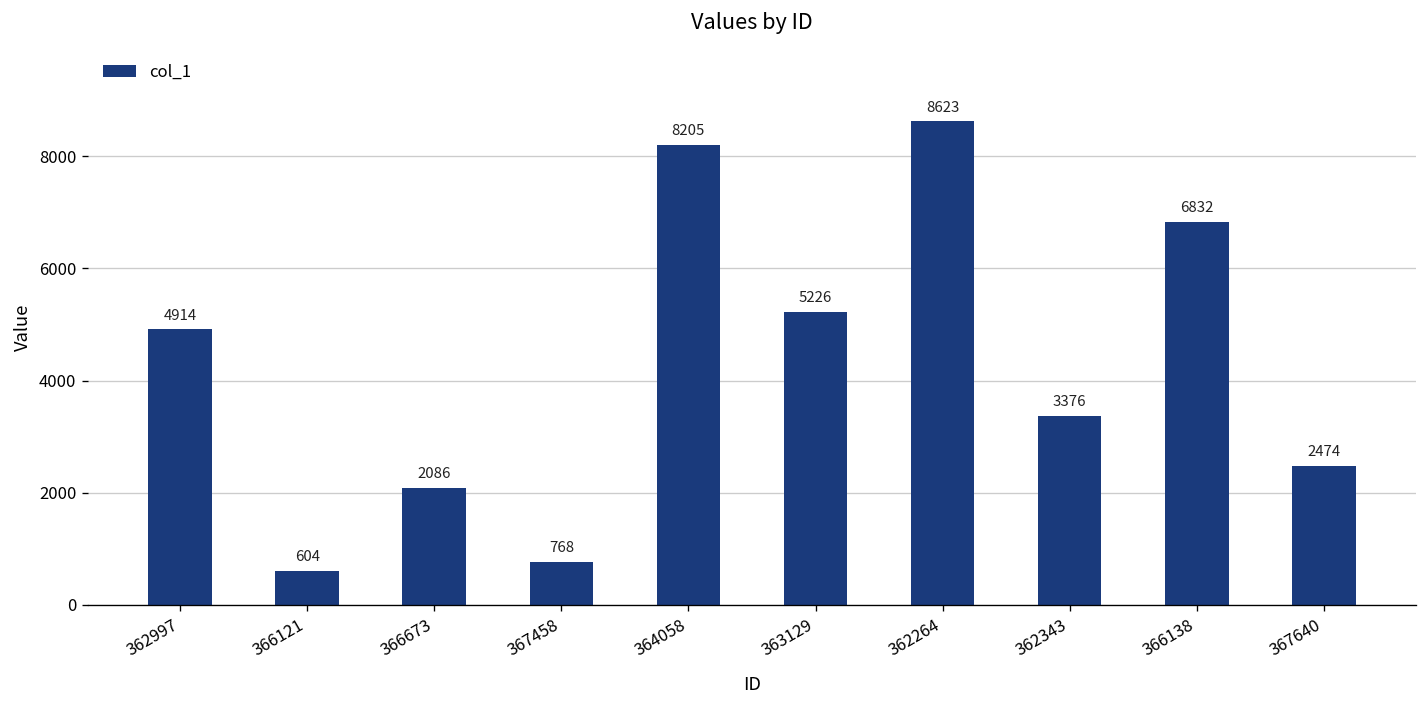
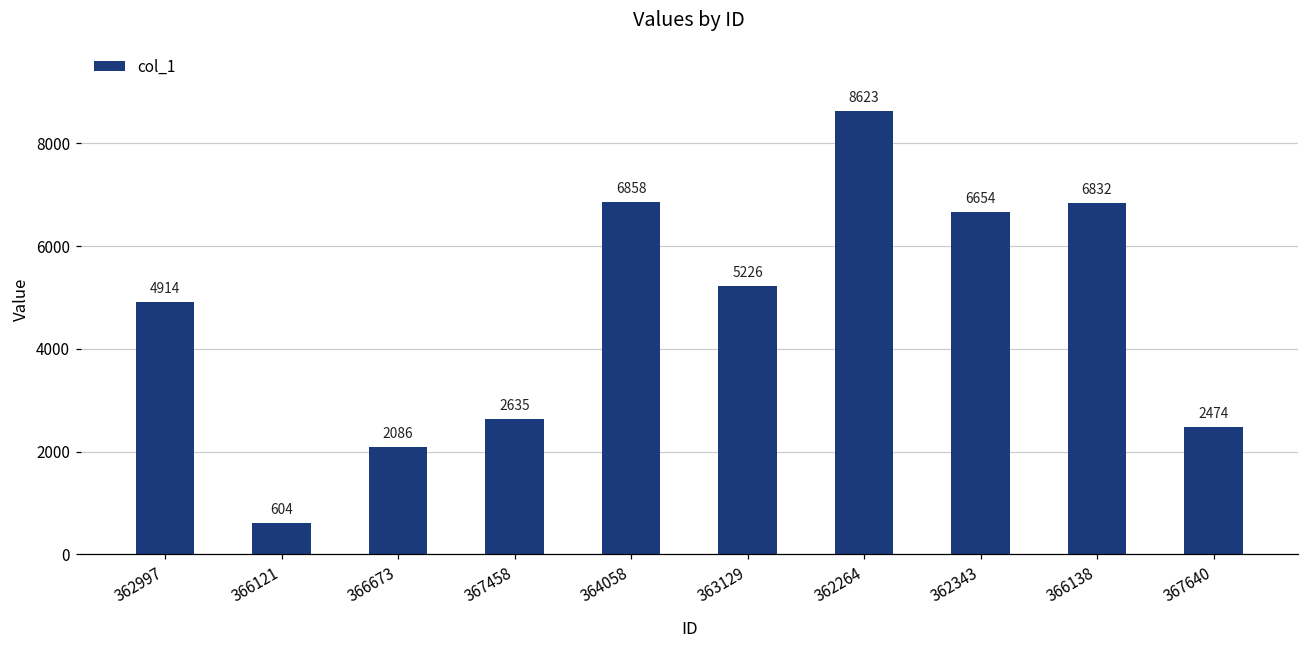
  {
    "362997": 4914,
    "366121": 604,
    "366673": 2086,
-   "367458": 768,
-   "364058": 8205,
+   "367458": 2635,
+   "364058": 6858,
    "363129": 5226,
    "362264": 8623,
-   "362343": 3376,
+   "362343": 6654,
    "366138": 6832,
    "367640": 2474
  }
